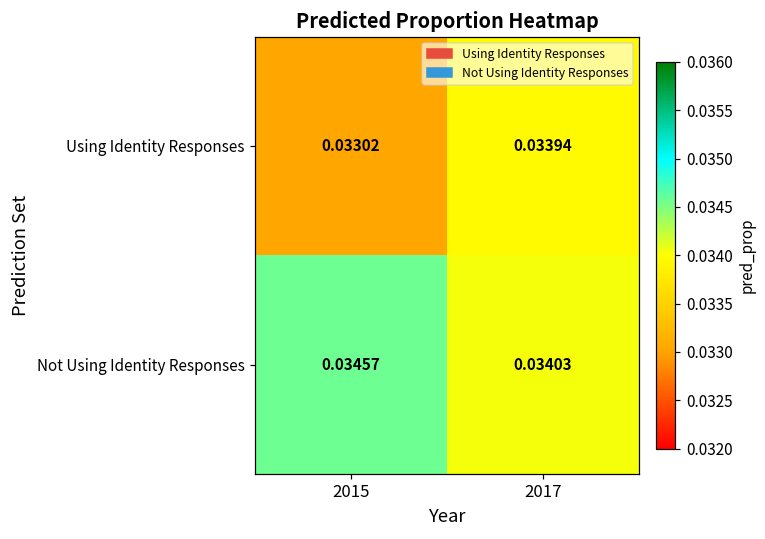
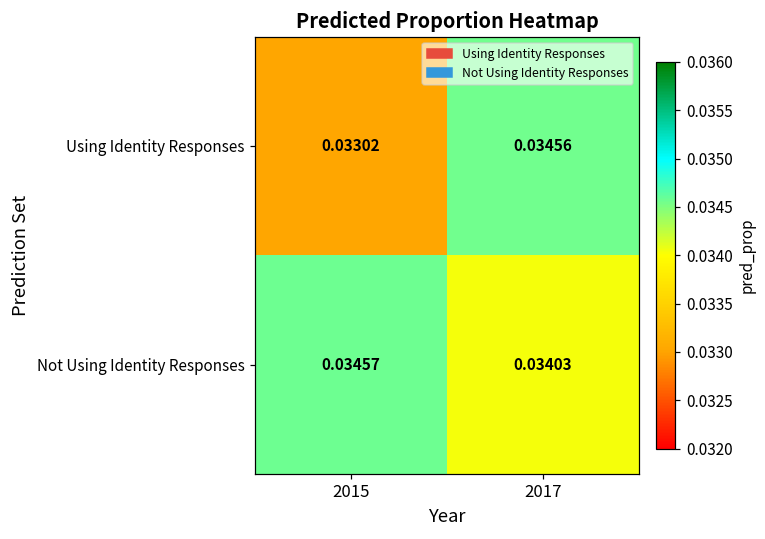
  {
    "Using Identity Responses": {
      "2015": 0.03302,
-     "2017": 0.03394
+     "2017": 0.03456
    },
    "Not Using Identity Responses": {
      "2015": 0.03457,
      "2017": 0.03403
    }
  }
